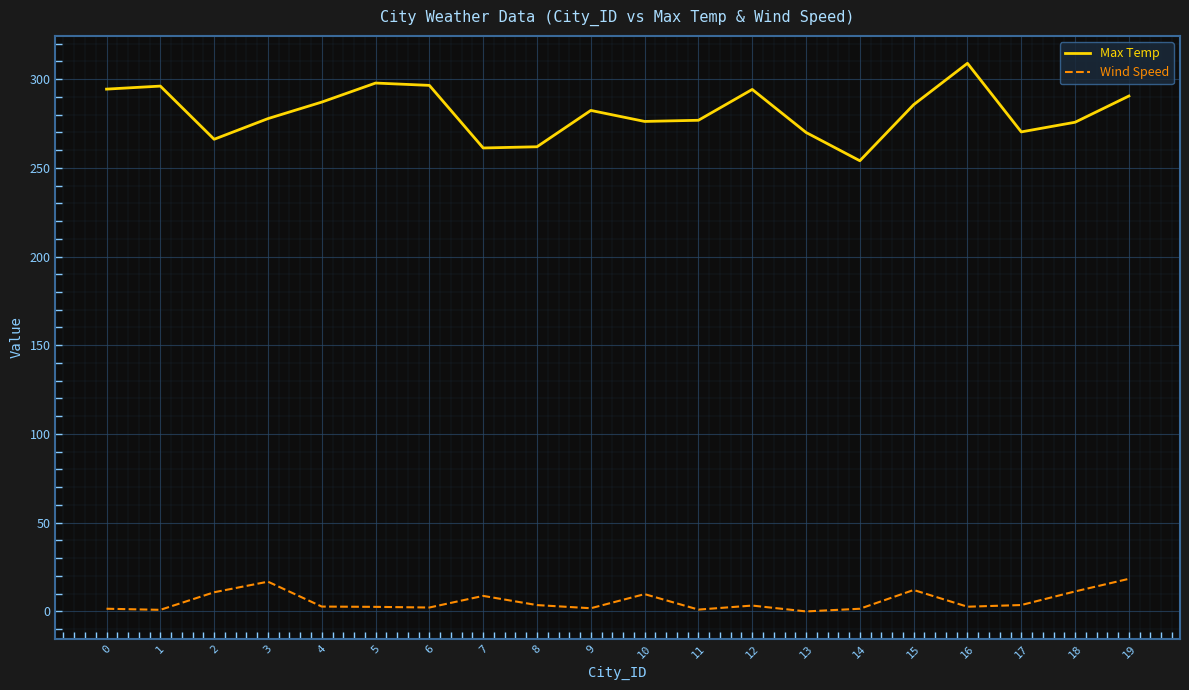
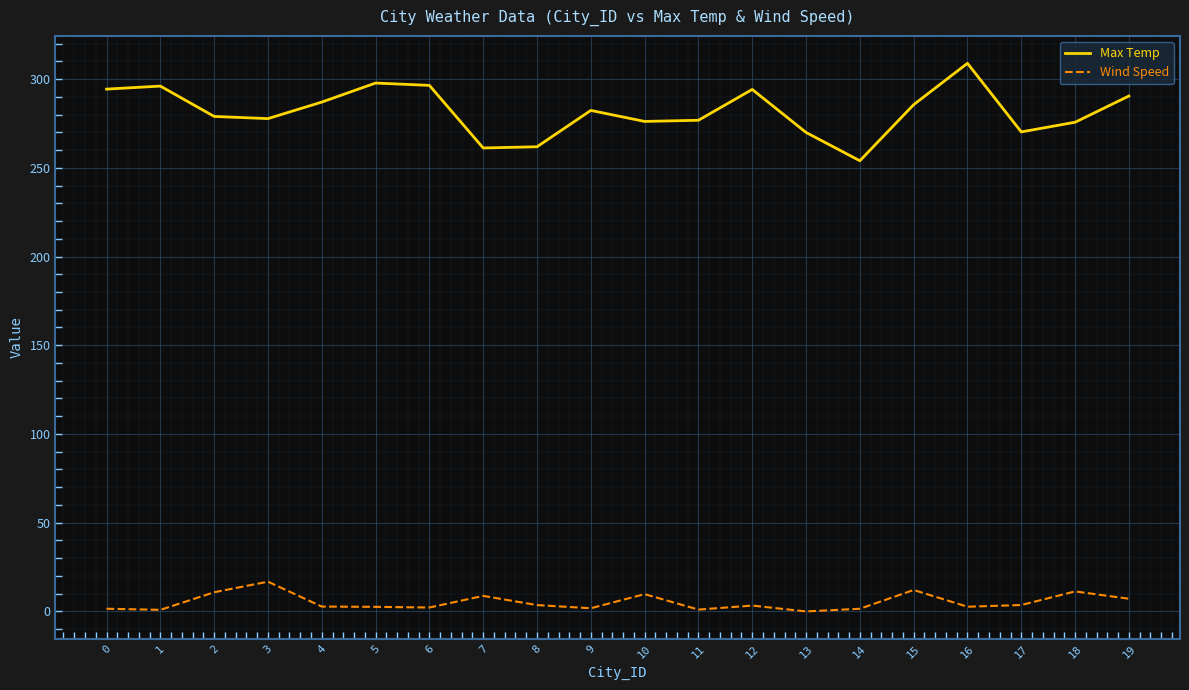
  {
    "Max Temp": {
      "0": 294,
      "1": 296,
-     "2": 266,
+     "2": 279,
      "3": 278,
      "4": 287,
      "5": 298,
      "6": 296,
      "7": 261,
      "8": 262,
      "9": 282,
      "10": 276,
      "11": 277,
      "12": 294,
      "13": 270,
      "14": 254,
      "15": 286,
      "16": 309,
      "17": 270,
      "18": 276,
      "19": 290
    },
    "Wind Speed": {
      "0": 2,
      "1": 1,
      "2": 11,
      "3": 17,
      "4": 3,
      "5": 3,
      "6": 2,
      "7": 9,
      "8": 4,
      "9": 2,
      "10": 10,
      "11": 1,
      "12": 3,
      "13": 0,
      "14": 2,
      "15": 12,
      "16": 3,
      "17": 4,
      "18": 11,
-     "19": 18
+     "19": 7
    }
  }
